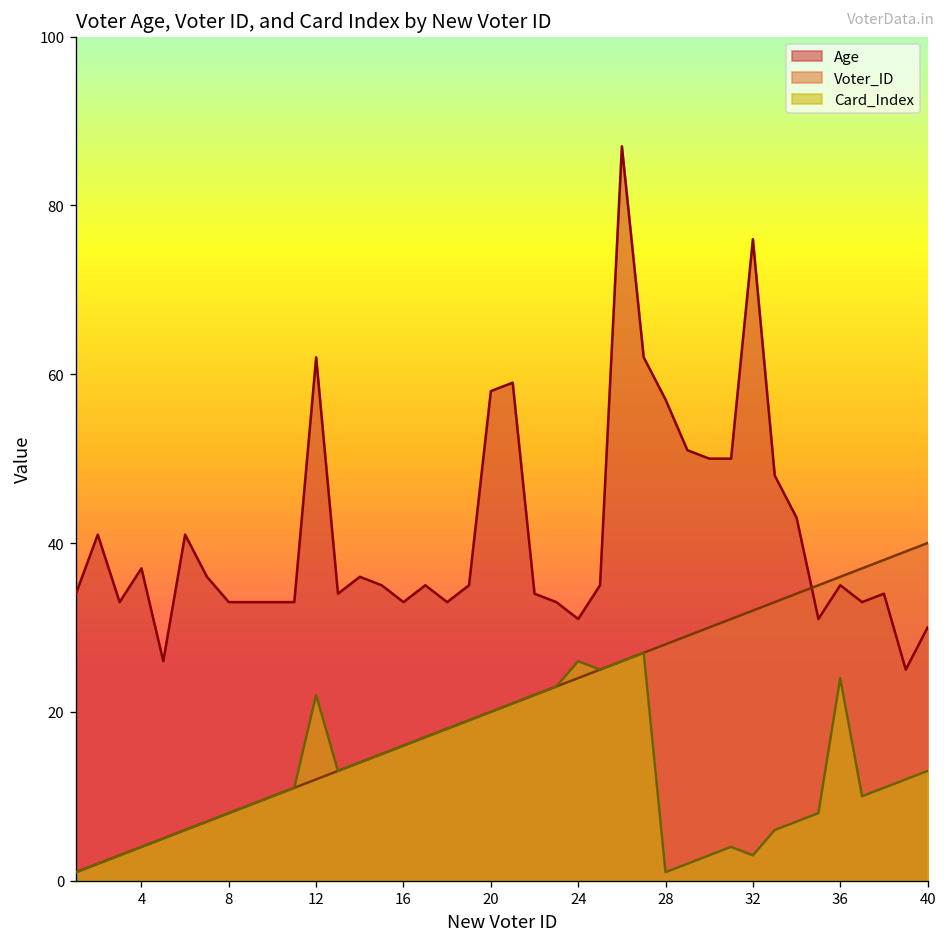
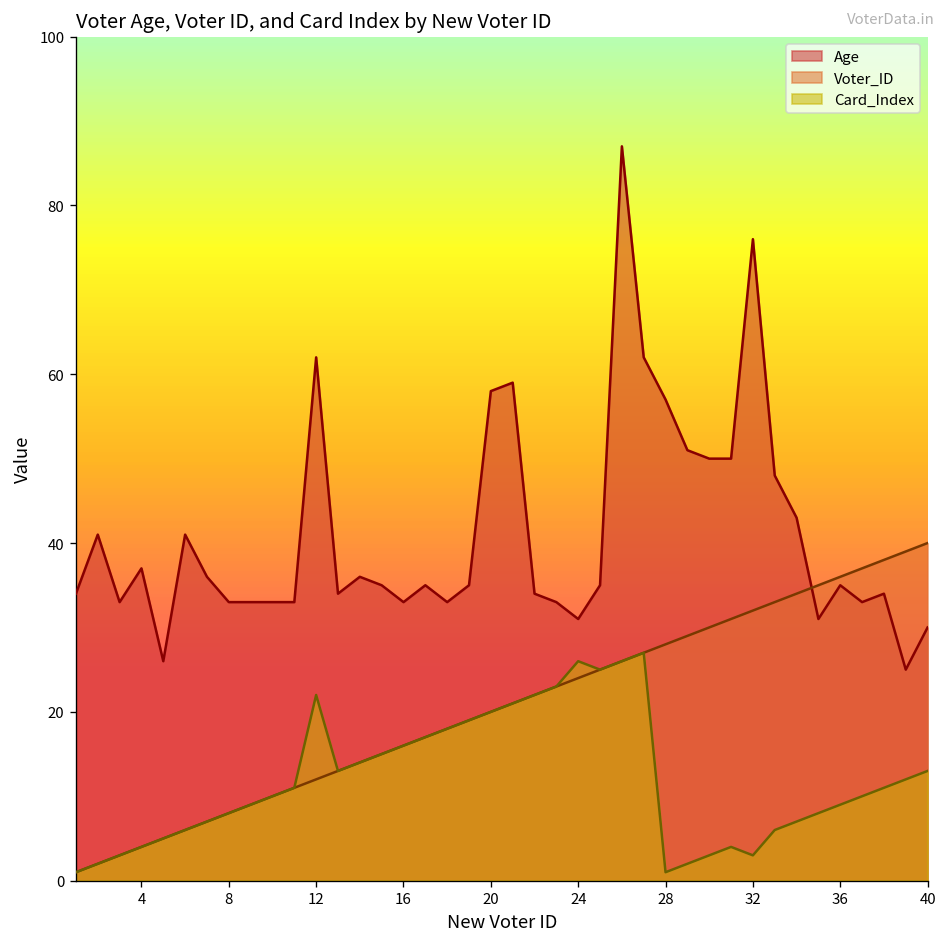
  {
    "Card_Index": {
      "12": 22,
      "24": 26,
      "28": 1,
      "32": 3,
-     "36": 24,
+     "36": 9,
      "40": 13
    }
  }
